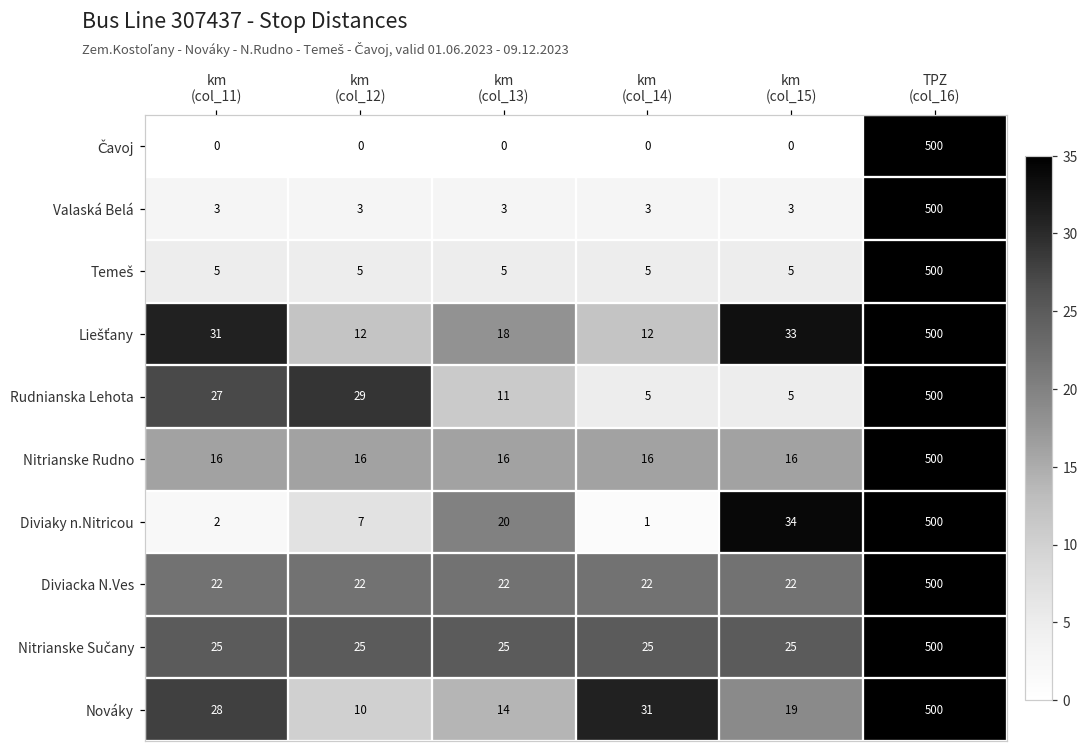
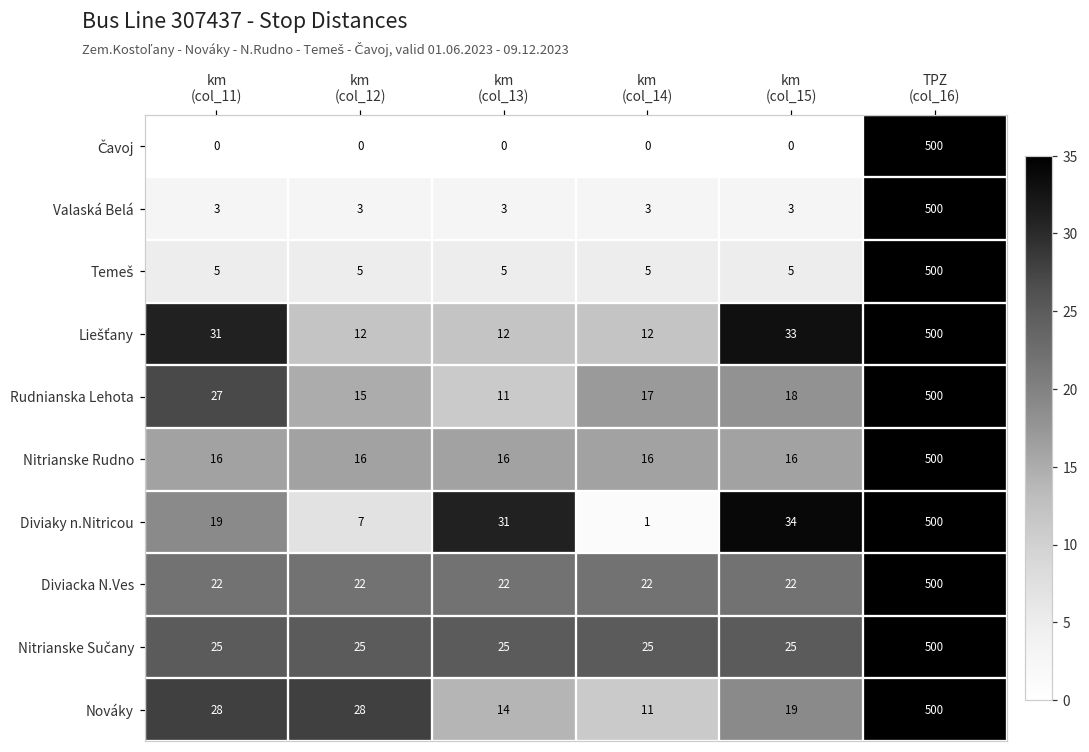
  {
    "Čavoj": {
      "km (col_11)": 0,
      "km (col_12)": 0,
      "km (col_13)": 0,
      "km (col_14)": 0,
      "km (col_15)": 0,
      "TPZ (col_16)": 500
    },
    "Valaská Belá": {
      "km (col_11)": 3,
      "km (col_12)": 3,
      "km (col_13)": 3,
      "km (col_14)": 3,
      "km (col_15)": 3,
      "TPZ (col_16)": 500
    },
    "Temeš": {
      "km (col_11)": 5,
      "km (col_12)": 5,
      "km (col_13)": 5,
      "km (col_14)": 5,
      "km (col_15)": 5,
      "TPZ (col_16)": 500
    },
    "Liešťany": {
      "km (col_11)": 31,
      "km (col_12)": 12,
-     "km (col_13)": 18,
+     "km (col_13)": 12,
      "km (col_14)": 12,
      "km (col_15)": 33,
      "TPZ (col_16)": 500
    },
    "Rudnianska Lehota": {
      "km (col_11)": 27,
-     "km (col_12)": 29,
+     "km (col_12)": 15,
      "km (col_13)": 11,
-     "km (col_14)": 5,
-     "km (col_15)": 5,
+     "km (col_14)": 17,
+     "km (col_15)": 18,
      "TPZ (col_16)": 500
    },
    "Nitrianske Rudno": {
      "km (col_11)": 16,
      "km (col_12)": 16,
      "km (col_13)": 16,
      "km (col_14)": 16,
      "km (col_15)": 16,
      "TPZ (col_16)": 500
    },
    "Diviaky n.Nitricou": {
-     "km (col_11)": 2,
+     "km (col_11)": 19,
      "km (col_12)": 7,
-     "km (col_13)": 20,
+     "km (col_13)": 31,
      "km (col_14)": 1,
      "km (col_15)": 34,
      "TPZ (col_16)": 500
    },
    "Diviacka N.Ves": {
      "km (col_11)": 22,
      "km (col_12)": 22,
      "km (col_13)": 22,
      "km (col_14)": 22,
      "km (col_15)": 22,
      "TPZ (col_16)": 500
    },
    "Nitrianske Sučany": {
      "km (col_11)": 25,
      "km (col_12)": 25,
      "km (col_13)": 25,
      "km (col_14)": 25,
      "km (col_15)": 25,
      "TPZ (col_16)": 500
    },
    "Nováky": {
      "km (col_11)": 28,
-     "km (col_12)": 10,
+     "km (col_12)": 28,
      "km (col_13)": 14,
-     "km (col_14)": 31,
+     "km (col_14)": 11,
      "km (col_15)": 19,
      "TPZ (col_16)": 500
    }
  }
